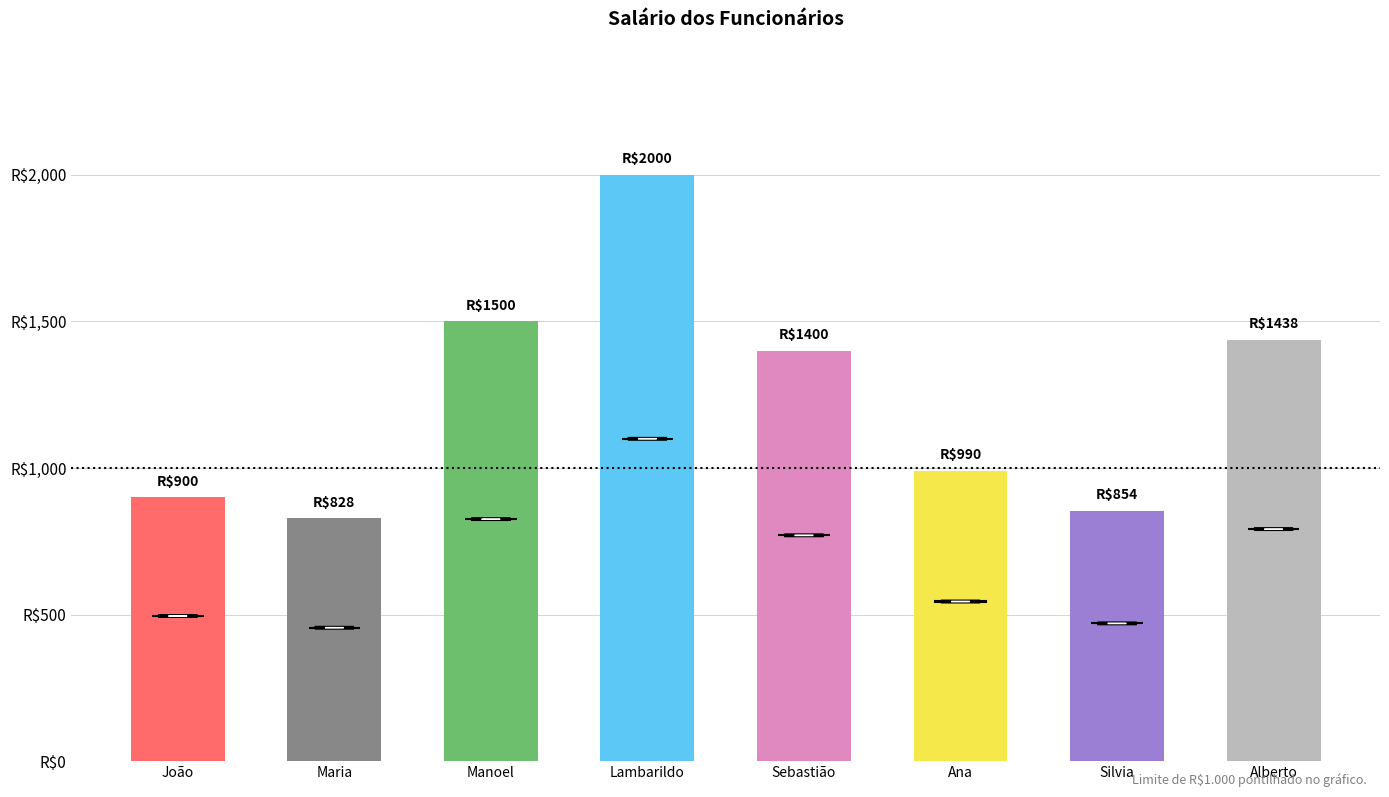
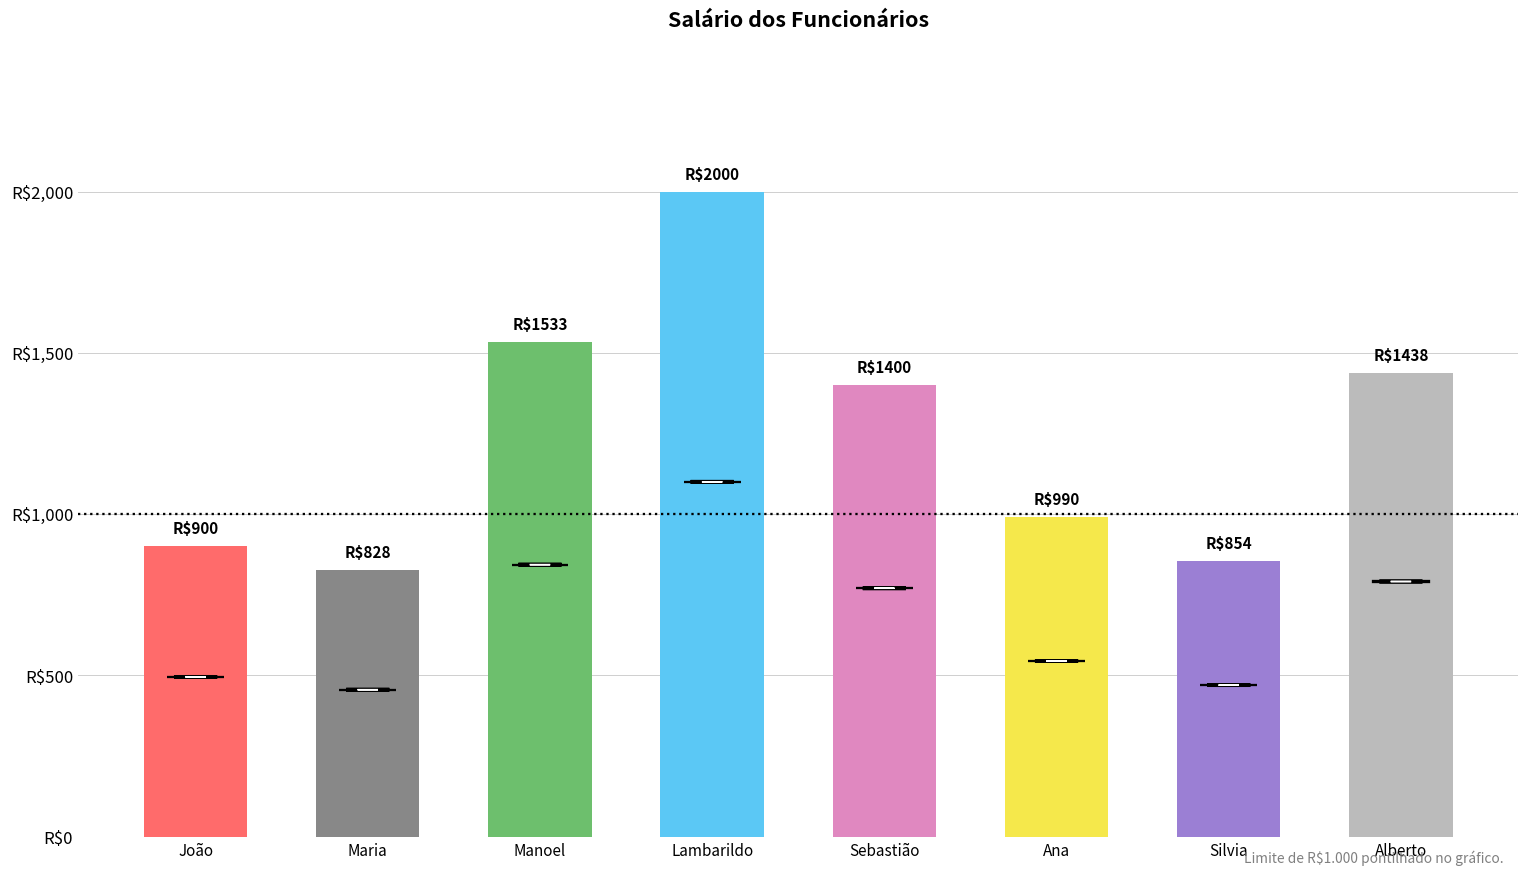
  {
    "João": "$900",
    "Maria": "$828",
-   "Manoel": "$1500",
+   "Manoel": "$1533",
    "Lambarildo": "$2000",
    "Sebastião": "$1400",
    "Ana": "$990",
    "Silvia": "$854",
    "Alberto": "$1438"
  }
